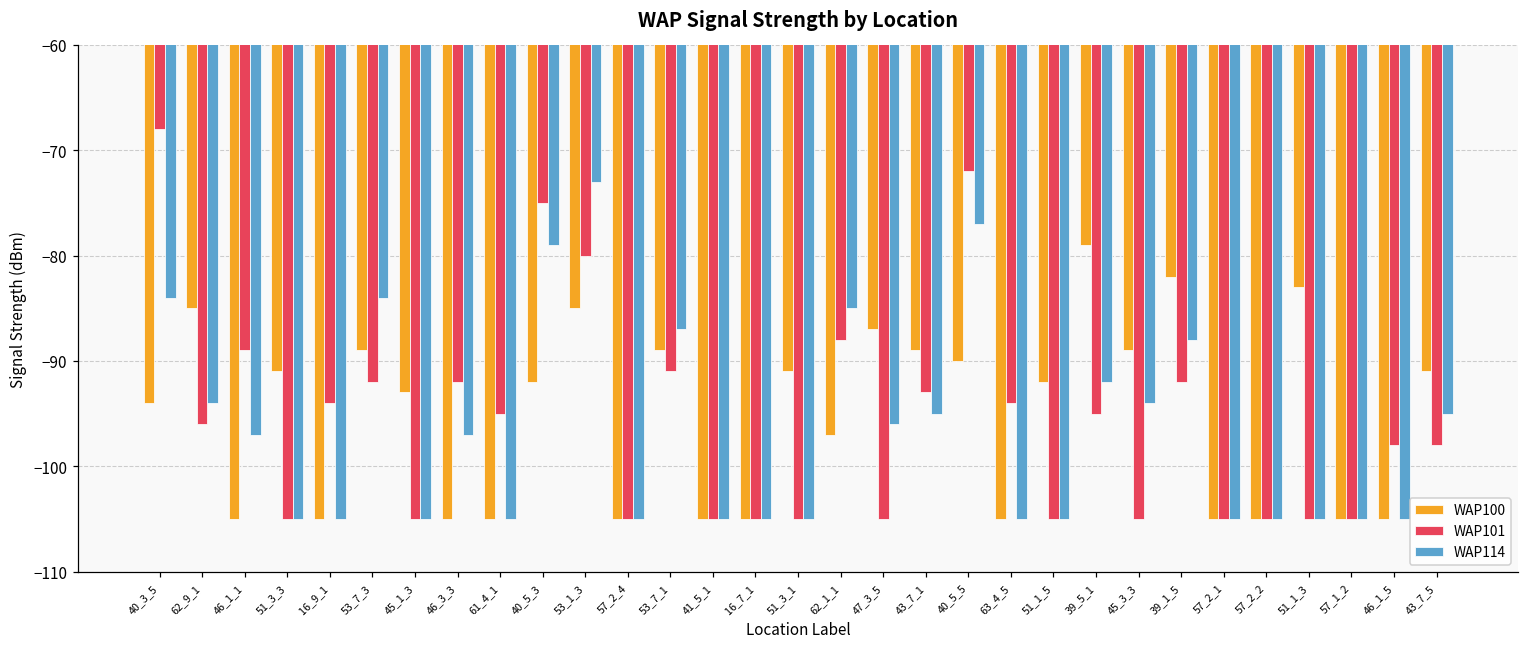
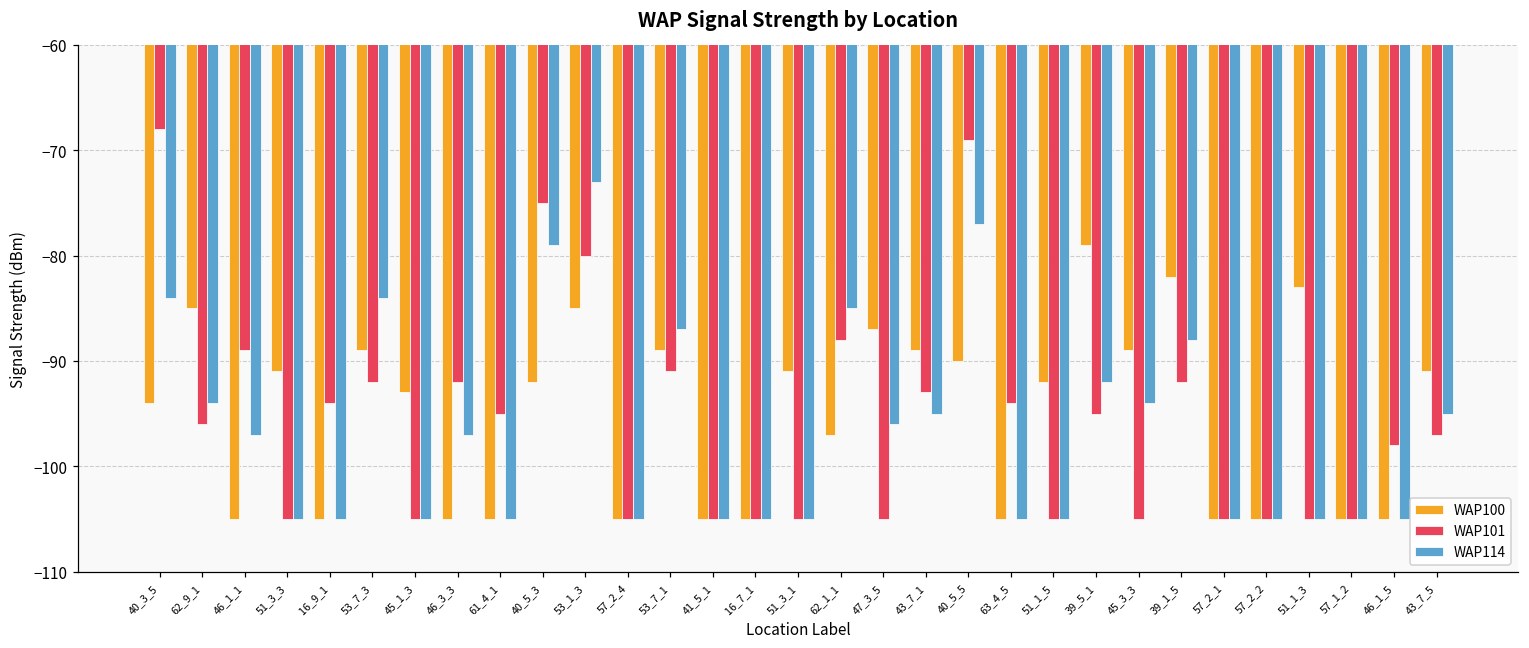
  {
    "WAP100": {
      "40_3_5": -94,
      "62_9_1": -85,
      "46_1_1": -105,
      "51_3_3": -91,
      "16_9_1": -105,
      "53_7_3": -89,
      "45_1_3": -93,
      "46_3_3": -105,
      "61_4_1": -105,
      "40_5_3": -92,
      "53_1_3": -85,
      "57_2_4": -105,
      "53_7_1": -89,
      "41_5_1": -105,
      "16_7_1": -105,
      "51_3_1": -91,
      "62_1_1": -97,
      "47_3_5": -87,
      "43_7_1": -89,
      "40_5_5": -90,
      "63_4_5": -105,
      "51_1_5": -92,
      "39_5_1": -79,
      "45_3_3": -89,
      "39_1_5": -82,
      "57_2_1": -105,
      "57_2_2": -105,
      "51_1_3": -83,
      "57_1_2": -105,
      "46_1_5": -105,
      "43_7_5": -91
    },
    "WAP101": {
      "40_3_5": -68,
      "62_9_1": -96,
      "46_1_1": -89,
      "51_3_3": -105,
      "16_9_1": -94,
      "53_7_3": -92,
      "45_1_3": -105,
      "46_3_3": -92,
      "61_4_1": -95,
      "40_5_3": -75,
      "53_1_3": -80,
      "57_2_4": -105,
      "53_7_1": -91,
      "41_5_1": -105,
      "16_7_1": -105,
      "51_3_1": -105,
      "62_1_1": -88,
      "47_3_5": -105,
      "43_7_1": -93,
-     "40_5_5": -72,
+     "40_5_5": -69,
      "63_4_5": -94,
      "51_1_5": -105,
      "39_5_1": -95,
      "45_3_3": -105,
      "39_1_5": -92,
      "57_2_1": -105,
      "57_2_2": -105,
      "51_1_3": -105,
      "57_1_2": -105,
      "46_1_5": -98,
-     "43_7_5": -98
+     "43_7_5": -97
    },
    "WAP114": {
      "40_3_5": -84,
      "62_9_1": -94,
      "46_1_1": -97,
      "51_3_3": -105,
      "16_9_1": -105,
      "53_7_3": -84,
      "45_1_3": -105,
      "46_3_3": -97,
      "61_4_1": -105,
      "40_5_3": -79,
      "53_1_3": -73,
      "57_2_4": -105,
      "53_7_1": -87,
      "41_5_1": -105,
      "16_7_1": -105,
      "51_3_1": -105,
      "62_1_1": -85,
      "47_3_5": -96,
      "43_7_1": -95,
      "40_5_5": -77,
      "63_4_5": -105,
      "51_1_5": -105,
      "39_5_1": -92,
      "45_3_3": -94,
      "39_1_5": -88,
      "57_2_1": -105,
      "57_2_2": -105,
      "51_1_3": -105,
      "57_1_2": -105,
      "46_1_5": -105,
      "43_7_5": -95
    }
  }
